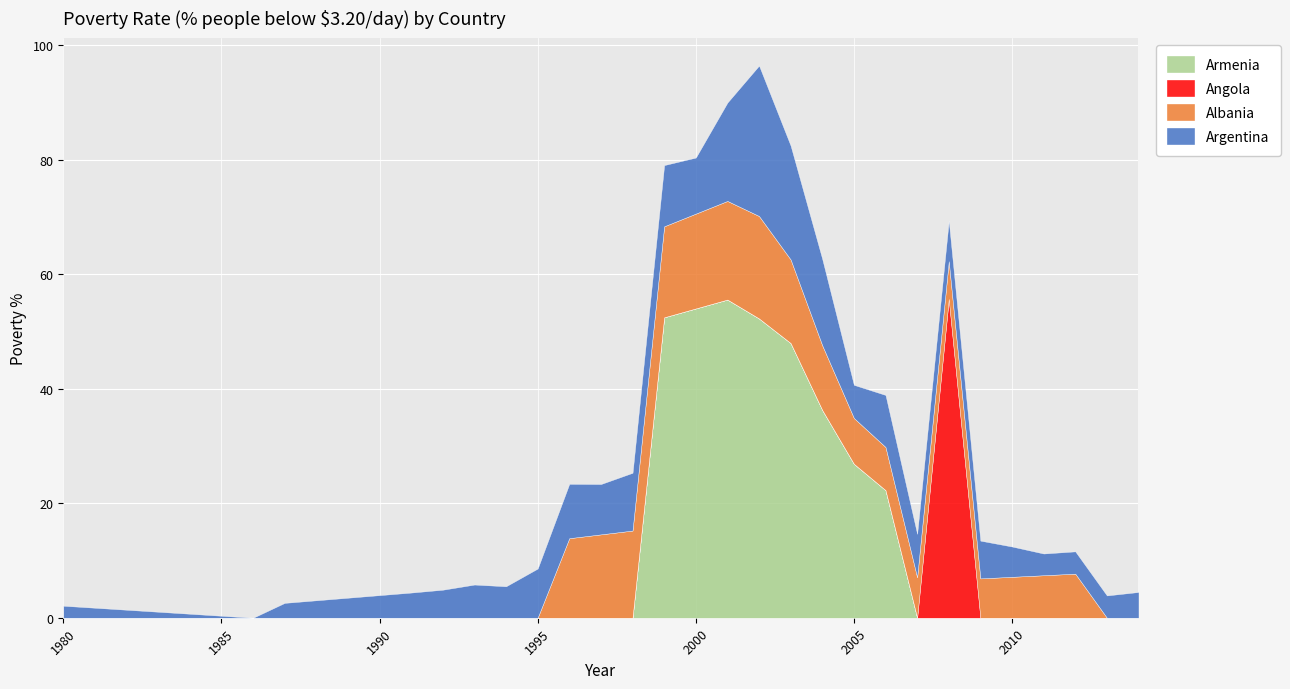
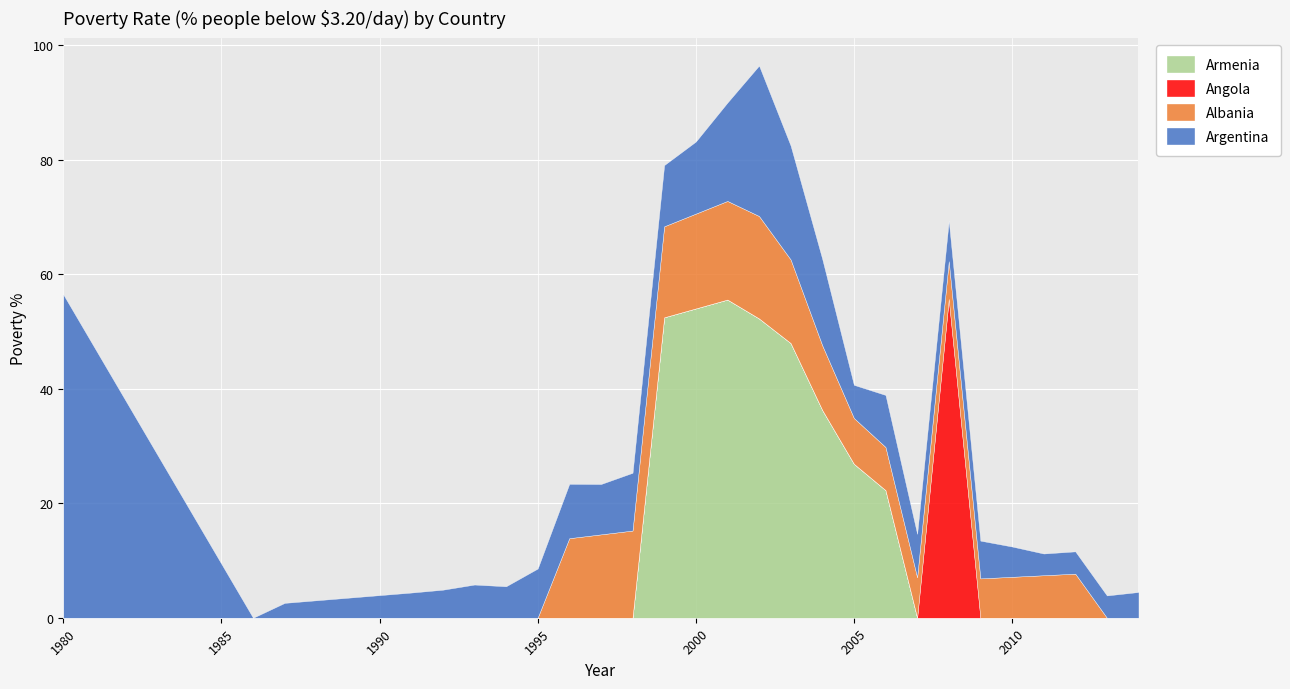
  {
    "Albania": {
      "2000": 17,
      "2005": 8,
      "2010": 7
    },
    "Argentina": {
-     "1980": 2,
+     "1980": 57,
      "1995": 9,
-     "2000": 10,
+     "2000": 13,
      "2005": 6,
      "2010": 5
    }
  }
